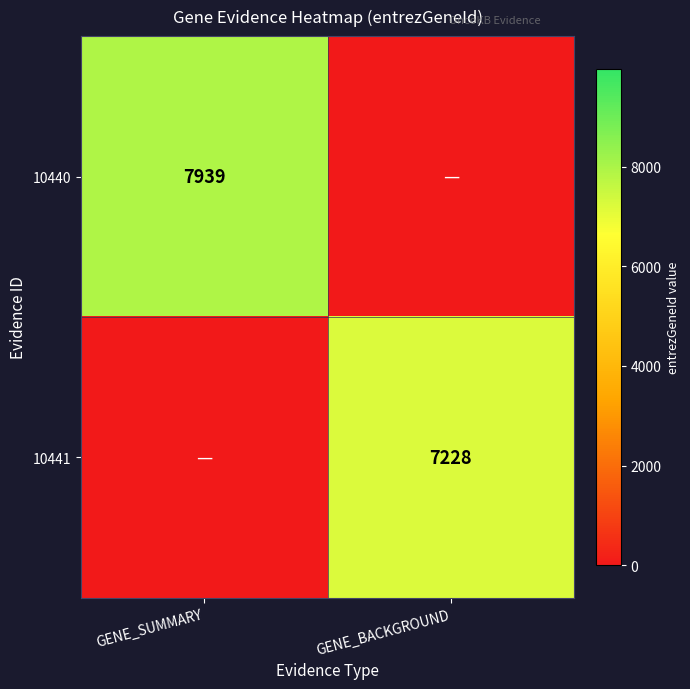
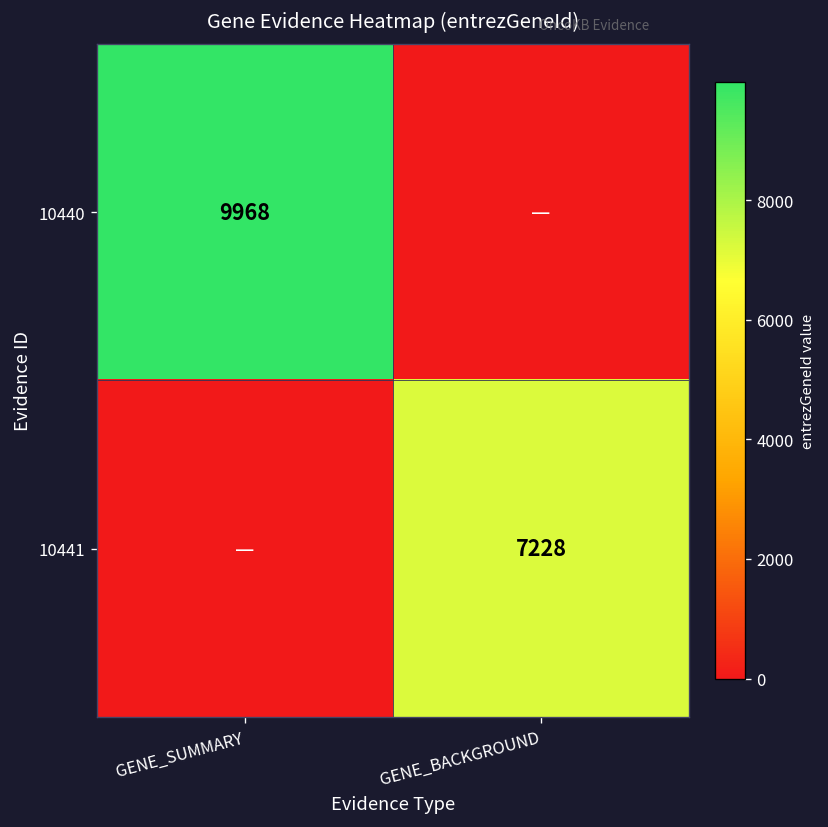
  {
    "10440": {
-     "GENE_SUMMARY": 7939
+     "GENE_SUMMARY": 9968
    },
    "10441": {
      "GENE_BACKGROUND": 7228
    }
  }
